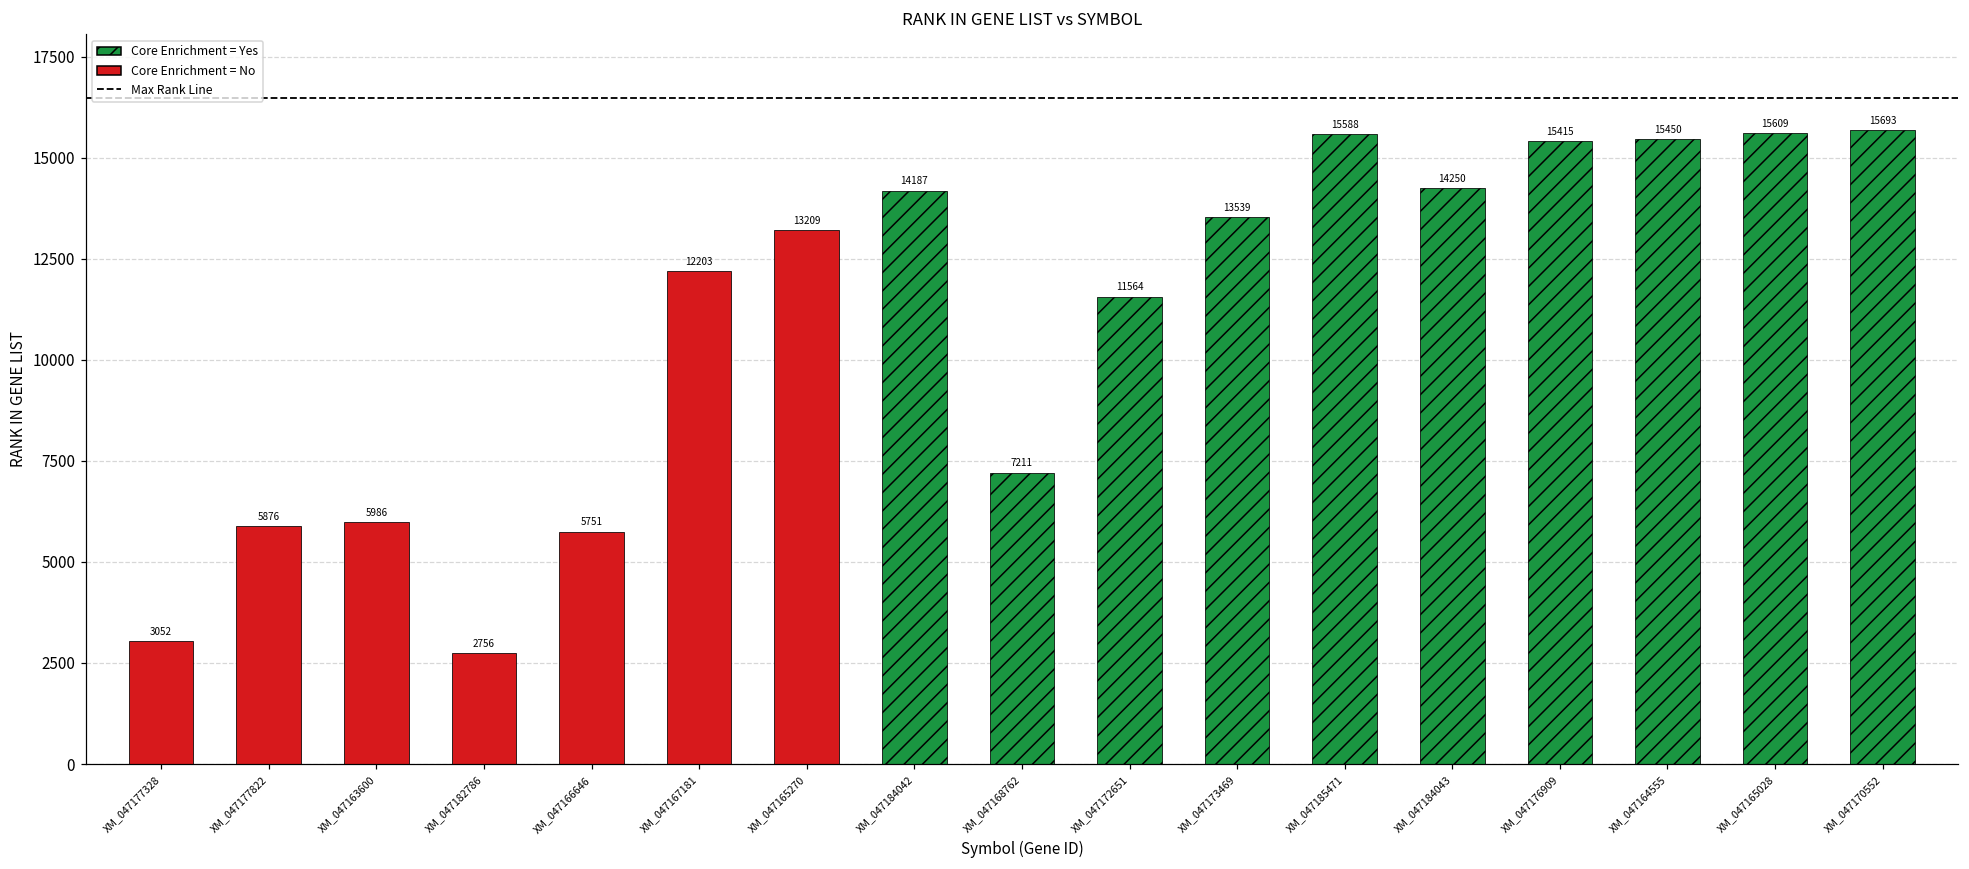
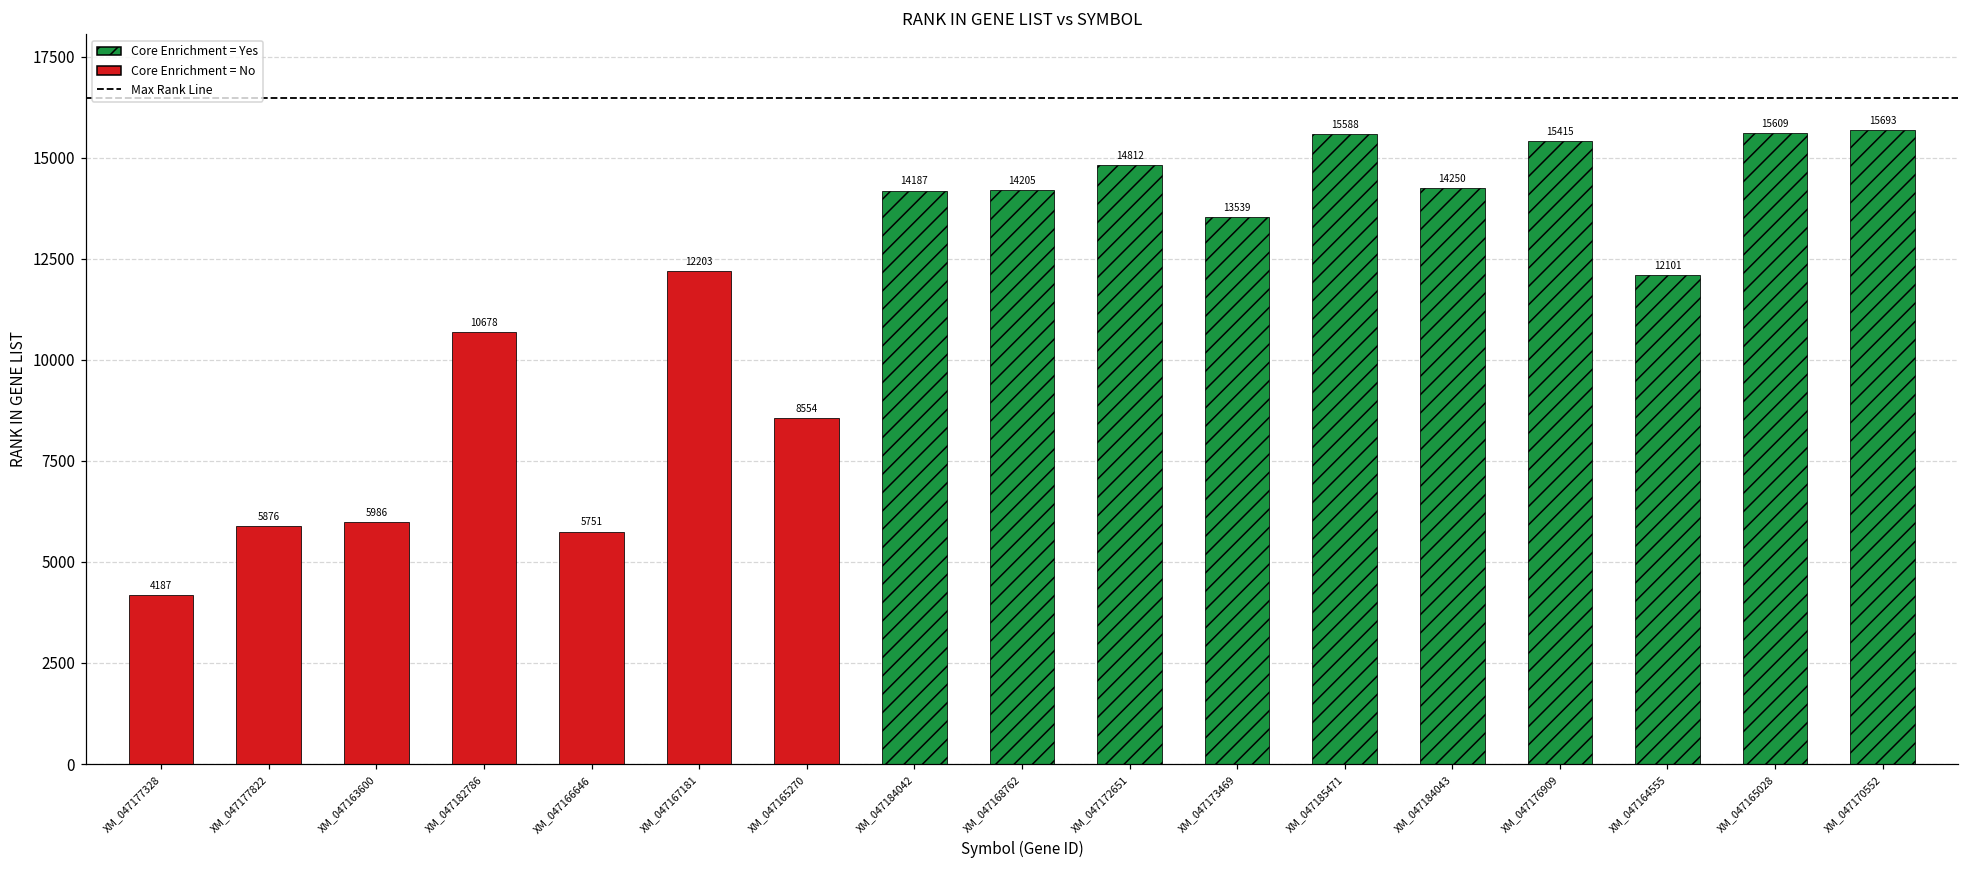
  {
-   "XM_047177328": 3052,
+   "XM_047177328": 4187,
    "XM_047177822": 5876,
    "XM_047163600": 5986,
-   "XM_047182786": 2756,
+   "XM_047182786": 10678,
    "XM_047166646": 5751,
    "XM_047167181": 12203,
-   "XM_047165270": 13209,
+   "XM_047165270": 8554,
    "XM_047184042": 14187,
-   "XM_047168762": 7211,
-   "XM_047172651": 11564,
+   "XM_047168762": 14205,
+   "XM_047172651": 14812,
    "XM_047173469": 13539,
    "XM_047185471": 15588,
    "XM_047184043": 14250,
    "XM_047176909": 15415,
-   "XM_047164555": 15450,
+   "XM_047164555": 12101,
    "XM_047165028": 15609,
    "XM_047170552": 15693
  }
